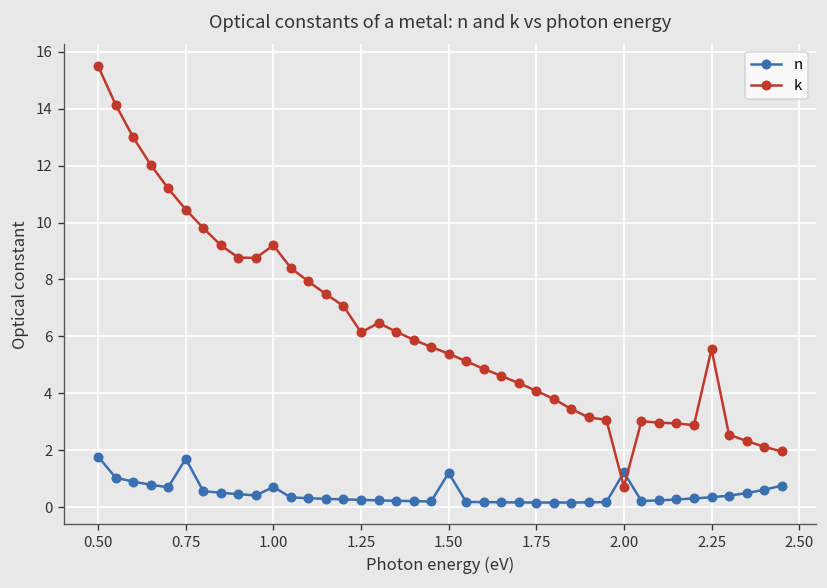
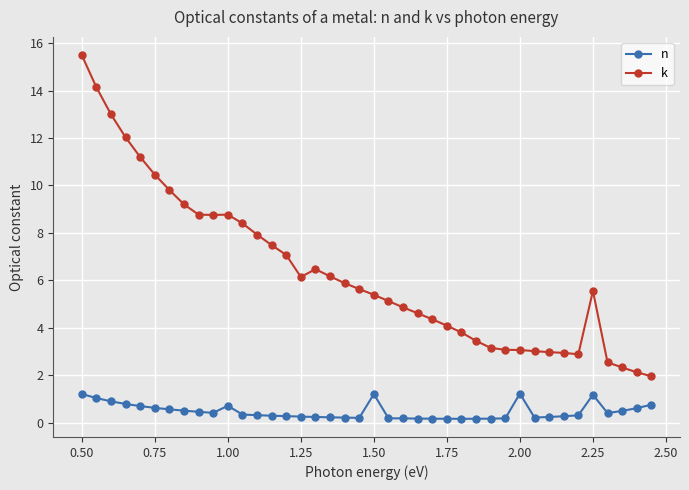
  {
    "n": {
-     "0.50": 1.8,
-     "0.75": 1.7,
+     "0.50": 1.2,
+     "0.75": 0.6,
      "1.00": 0.7,
      "1.25": 0.3,
      "1.50": 1.2,
      "1.75": 0.2,
      "2.00": 1.2,
-     "2.25": 0.3
+     "2.25": 1.2
    },
    "k": {
      "0.50": 15.5,
      "0.75": 10.5,
-     "1.00": 9.2,
+     "1.00": 8.8,
      "1.25": 6.1,
      "1.50": 5.4,
      "1.75": 4.1,
-     "2.00": 0.7,
+     "2.00": 3.1,
      "2.25": 5.6
    }
  }
